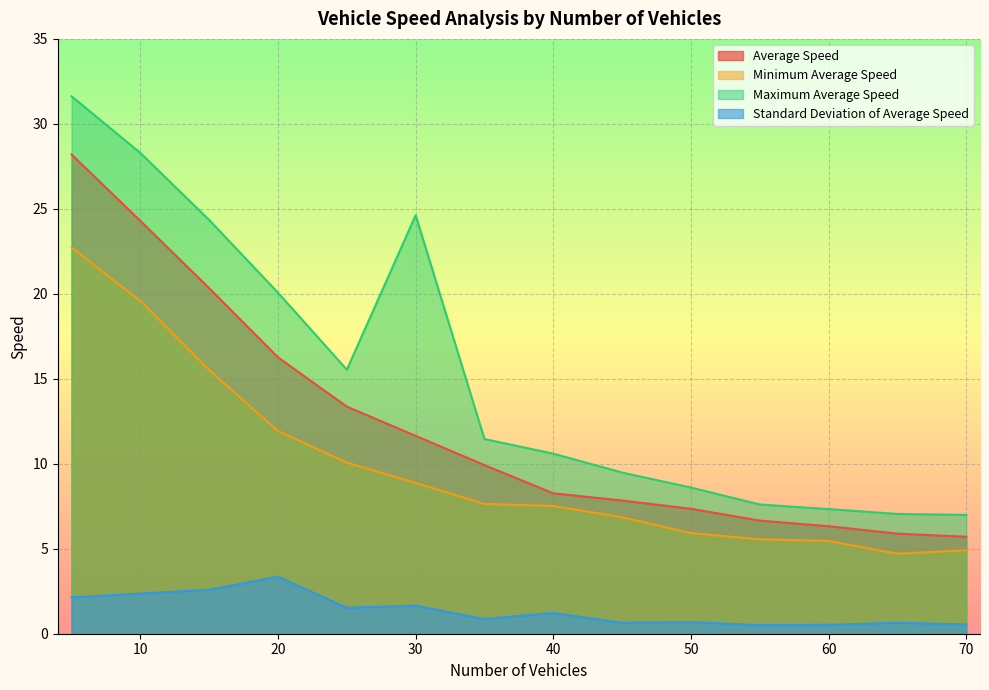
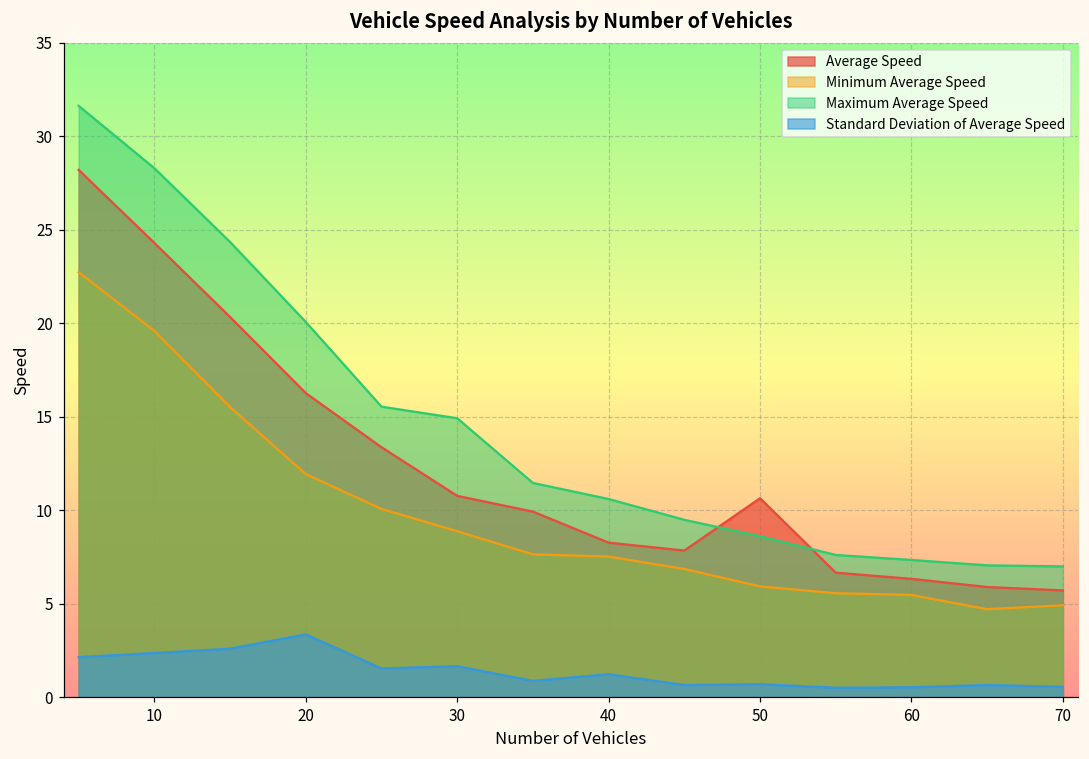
  {
    "Average Speed": {
      "10": 24.3,
      "20": 16.3,
-     "30": 11.6,
+     "30": 10.8,
      "40": 8.3,
-     "50": 7.4,
+     "50": 10.6,
      "60": 6.3,
      "70": 5.7
    },
    "Minimum Average Speed": {
      "10": 19.6,
      "20": 11.9,
      "30": 8.9,
      "40": 7.5,
      "50": 5.9,
      "60": 5.5,
      "70": 4.9
    },
    "Maximum Average Speed": {
      "10": 28.3,
      "20": 20.1,
-     "30": 24.6,
+     "30": 14.9,
      "40": 10.6,
      "50": 8.6,
      "60": 7.3,
      "70": 7.0
    },
    "Standard Deviation of Average Speed": {
      "10": 2.4,
      "20": 3.4,
      "30": 1.7,
      "40": 1.2,
      "50": 0.7,
      "60": 0.5,
      "70": 0.5
    }
  }
